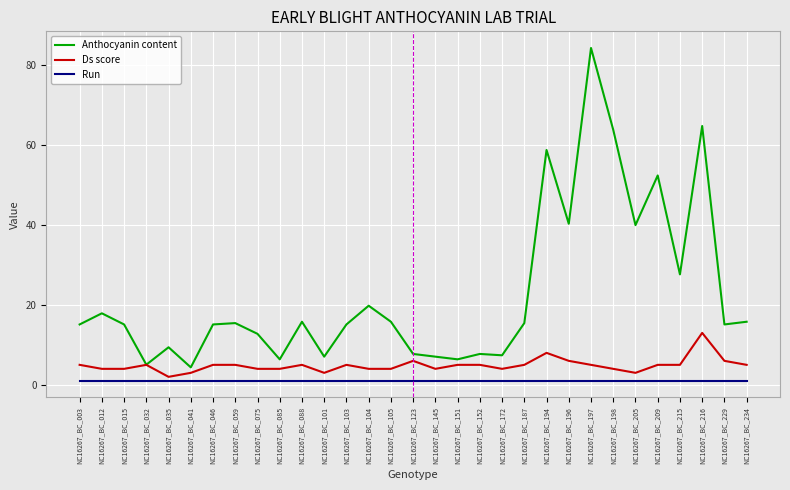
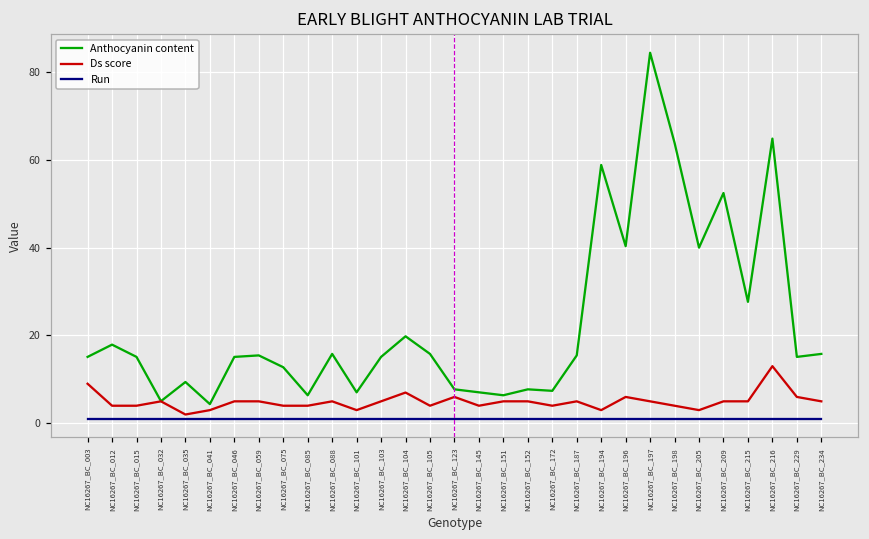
  {
    "Anthocyanin content": {
      "NC16267_BC_003": 15,
      "NC16267_BC_012": 18,
      "NC16267_BC_015": 15,
      "NC16267_BC_035": 9,
      "NC16267_BC_041": 4,
      "NC16267_BC_046": 15,
      "NC16267_BC_059": 15,
      "NC16267_BC_075": 13,
      "NC16267_BC_085": 6,
      "NC16267_BC_088": 16,
      "NC16267_BC_101": 7,
      "NC16267_BC_103": 15,
      "NC16267_BC_104": 20,
      "NC16267_BC_105": 16,
      "NC16267_BC_123": 8,
      "NC16267_BC_145": 7,
      "NC16267_BC_151": 6,
      "NC16267_BC_152": 8,
      "NC16267_BC_172": 7,
      "NC16267_BC_187": 15,
      "NC16267_BC_194": 59,
      "NC16267_BC_196": 40,
      "NC16267_BC_197": 84,
      "NC16267_BC_198": 64,
      "NC16267_BC_205": 40,
      "NC16267_BC_209": 52,
      "NC16267_BC_215": 28,
      "NC16267_BC_216": 65,
      "NC16267_BC_229": 15,
      "NC16267_BC_234": 16
    },
    "Ds score": {
-     "NC16267_BC_003": 5,
+     "NC16267_BC_003": 9,
      "NC16267_BC_012": 4,
      "NC16267_BC_015": 4,
      "NC16267_BC_035": 2,
      "NC16267_BC_041": 3,
      "NC16267_BC_046": 5,
      "NC16267_BC_059": 5,
      "NC16267_BC_075": 4,
      "NC16267_BC_085": 4,
      "NC16267_BC_088": 5,
      "NC16267_BC_101": 3,
      "NC16267_BC_103": 5,
-     "NC16267_BC_104": 4,
+     "NC16267_BC_104": 7,
      "NC16267_BC_105": 4,
      "NC16267_BC_123": 6,
      "NC16267_BC_145": 4,
      "NC16267_BC_151": 5,
      "NC16267_BC_152": 5,
      "NC16267_BC_172": 4,
      "NC16267_BC_187": 5,
-     "NC16267_BC_194": 8,
+     "NC16267_BC_194": 3,
      "NC16267_BC_196": 6,
      "NC16267_BC_197": 5,
      "NC16267_BC_198": 4,
      "NC16267_BC_205": 3,
      "NC16267_BC_209": 5,
      "NC16267_BC_215": 5,
      "NC16267_BC_216": 13,
      "NC16267_BC_229": 6,
      "NC16267_BC_234": 5
    },
    "Run": {
      "NC16267_BC_003": 1,
      "NC16267_BC_012": 1,
      "NC16267_BC_015": 1,
      "NC16267_BC_032": 1,
      "NC16267_BC_035": 1,
      "NC16267_BC_041": 1,
      "NC16267_BC_046": 1,
      "NC16267_BC_059": 1,
      "NC16267_BC_075": 1,
      "NC16267_BC_085": 1,
      "NC16267_BC_088": 1,
      "NC16267_BC_101": 1,
      "NC16267_BC_103": 1,
      "NC16267_BC_104": 1,
      "NC16267_BC_105": 1,
      "NC16267_BC_123": 1,
      "NC16267_BC_145": 1,
      "NC16267_BC_151": 1,
      "NC16267_BC_152": 1,
      "NC16267_BC_172": 1,
      "NC16267_BC_187": 1,
      "NC16267_BC_194": 1,
      "NC16267_BC_196": 1,
      "NC16267_BC_197": 1,
      "NC16267_BC_198": 1,
      "NC16267_BC_205": 1,
      "NC16267_BC_209": 1,
      "NC16267_BC_215": 1,
      "NC16267_BC_216": 1,
      "NC16267_BC_229": 1,
      "NC16267_BC_234": 1
    }
  }
